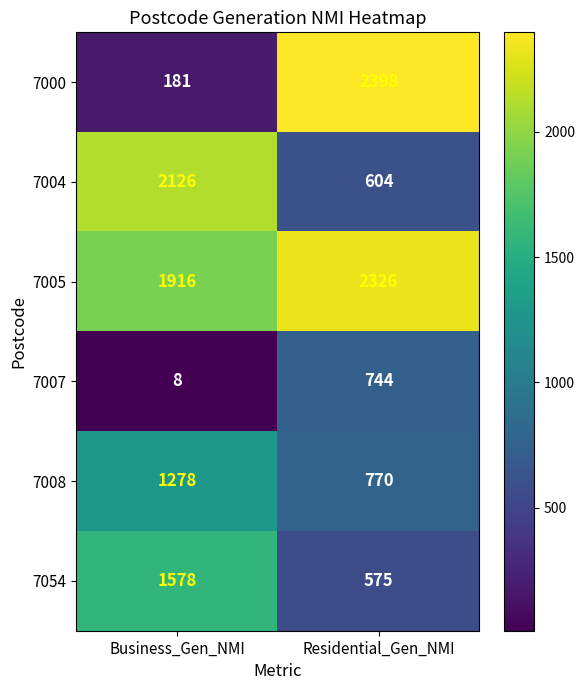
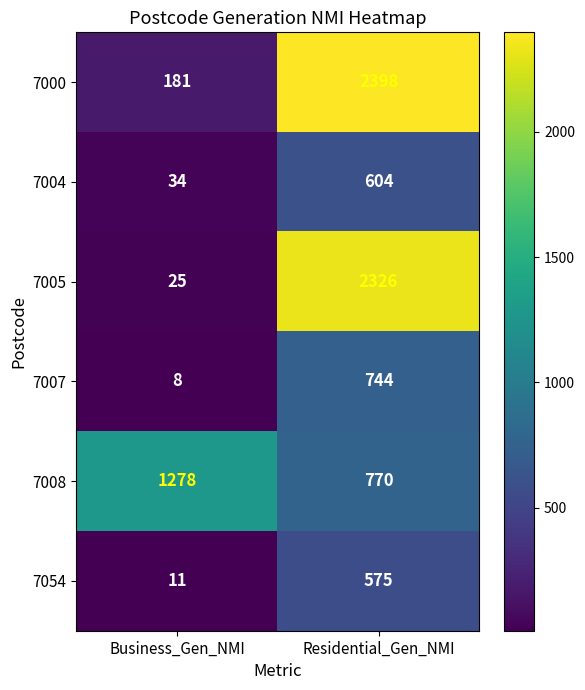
  {
    "7000": {
      "Business_Gen_NMI": 181
    },
    "7004": {
-     "Business_Gen_NMI": 2126,
+     "Business_Gen_NMI": 34,
      "Residential_Gen_NMI": 604
    },
    "7005": {
-     "Business_Gen_NMI": 1916
+     "Business_Gen_NMI": 25
    },
    "7007": {
      "Business_Gen_NMI": 8,
      "Residential_Gen_NMI": 744
    },
    "7008": {
      "Business_Gen_NMI": 1278,
      "Residential_Gen_NMI": 770
    },
    "7054": {
-     "Business_Gen_NMI": 1578,
+     "Business_Gen_NMI": 11,
      "Residential_Gen_NMI": 575
    }
  }
